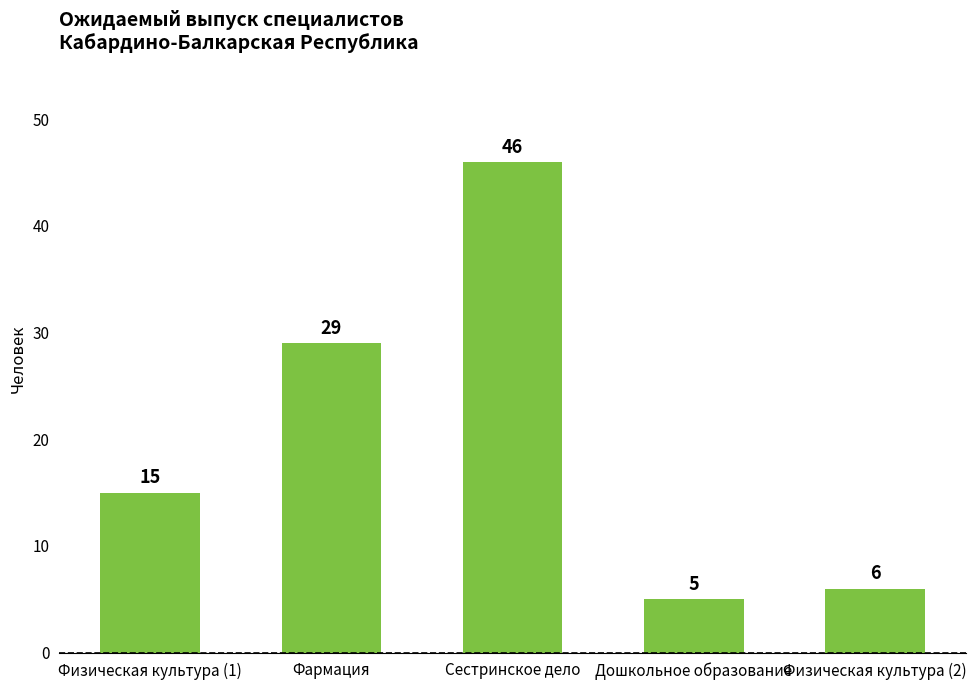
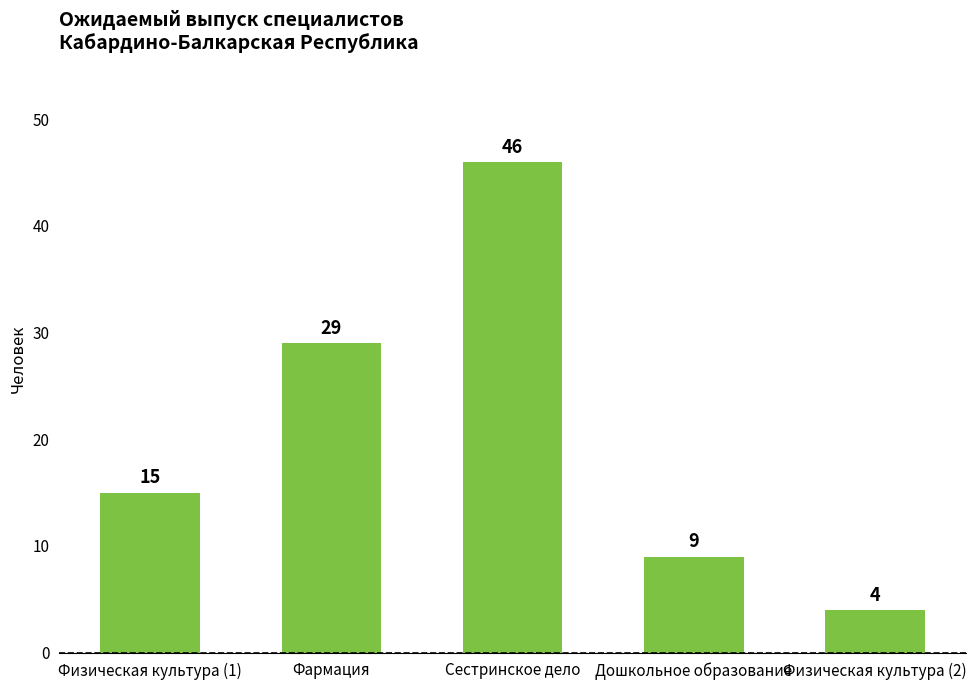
  {
    "Физическая культура (1)": 15,
    "Фармация": 29,
    "Сестринское дело": 46,
-   "Дошкольное образование": 5,
-   "Физическая культура (2)": 6
+   "Дошкольное образование": 9,
+   "Физическая культура (2)": 4
  }
